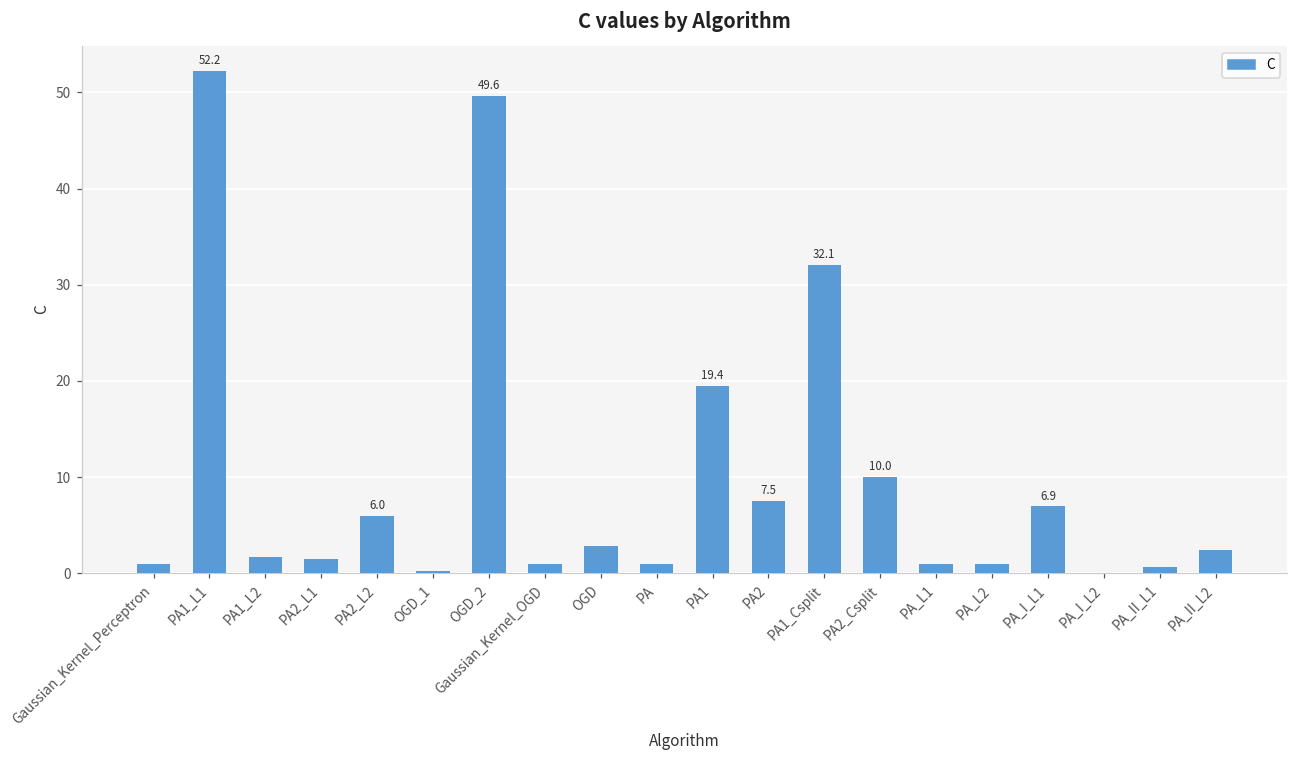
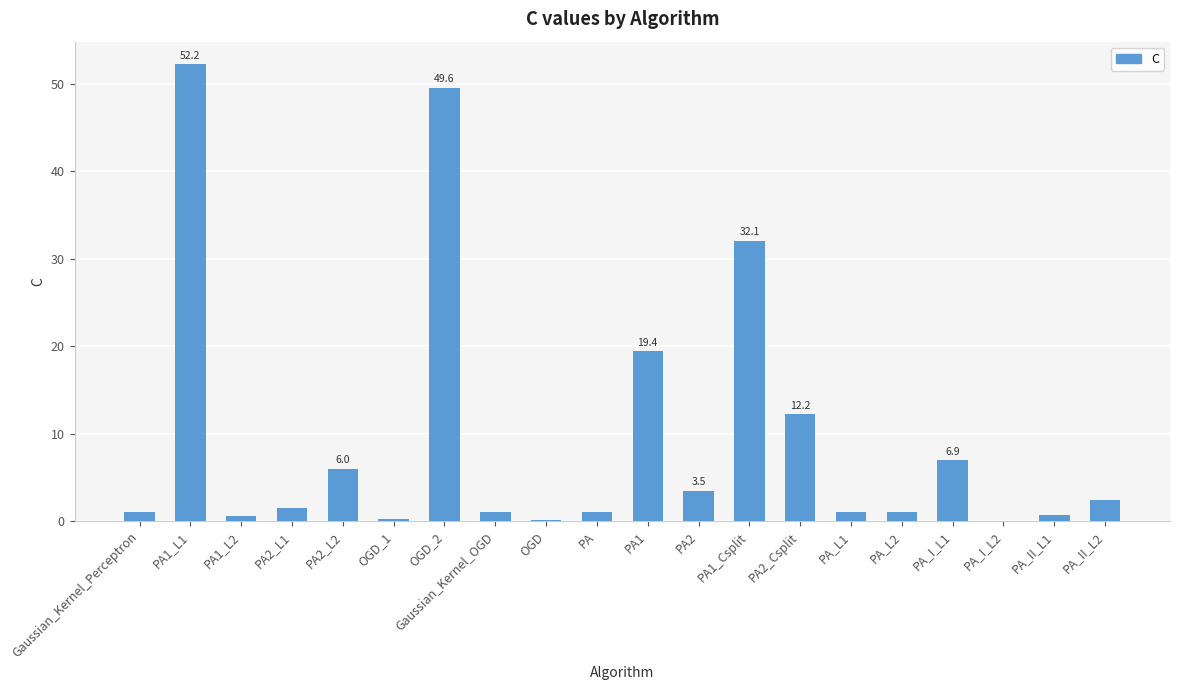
  {
    "PA1_L1": 52.2,
-   "PA1_L2": 2,
+   "PA1_L2": 1,
    "PA2_L2": 6.0,
    "OGD_2": 49.6,
-   "OGD": 3,
+   "OGD": 0,
    "PA1": 19.4,
-   "PA2": 7.5,
+   "PA2": 3.5,
    "PA1_Csplit": 32.1,
-   "PA2_Csplit": 10.0,
+   "PA2_Csplit": 12.2,
    "PA_I_L1": 6.9
  }
